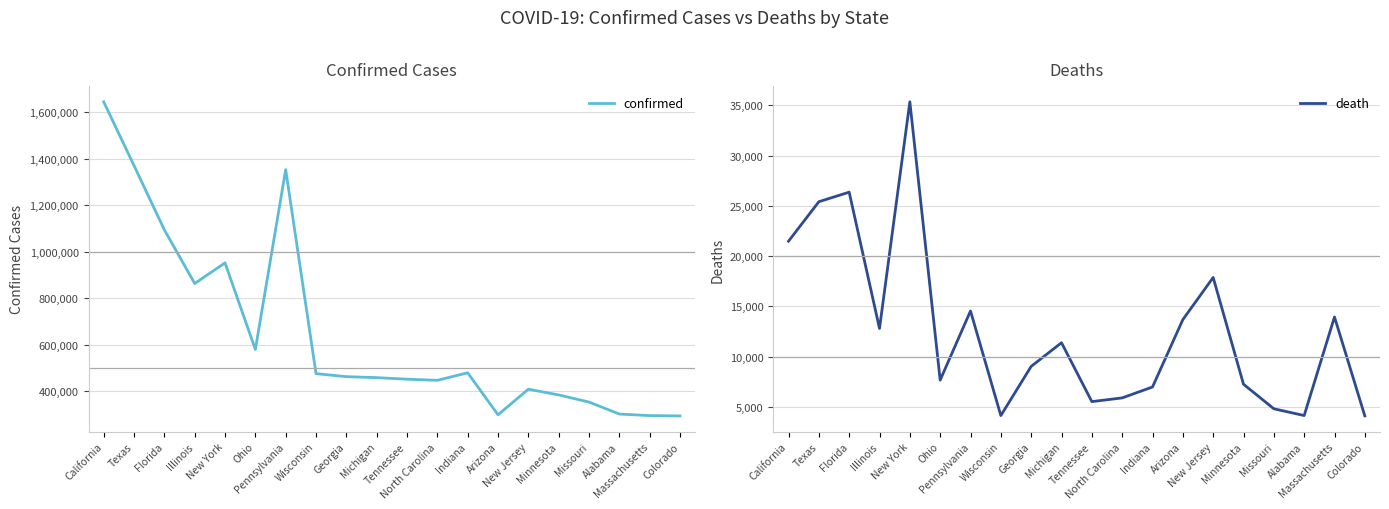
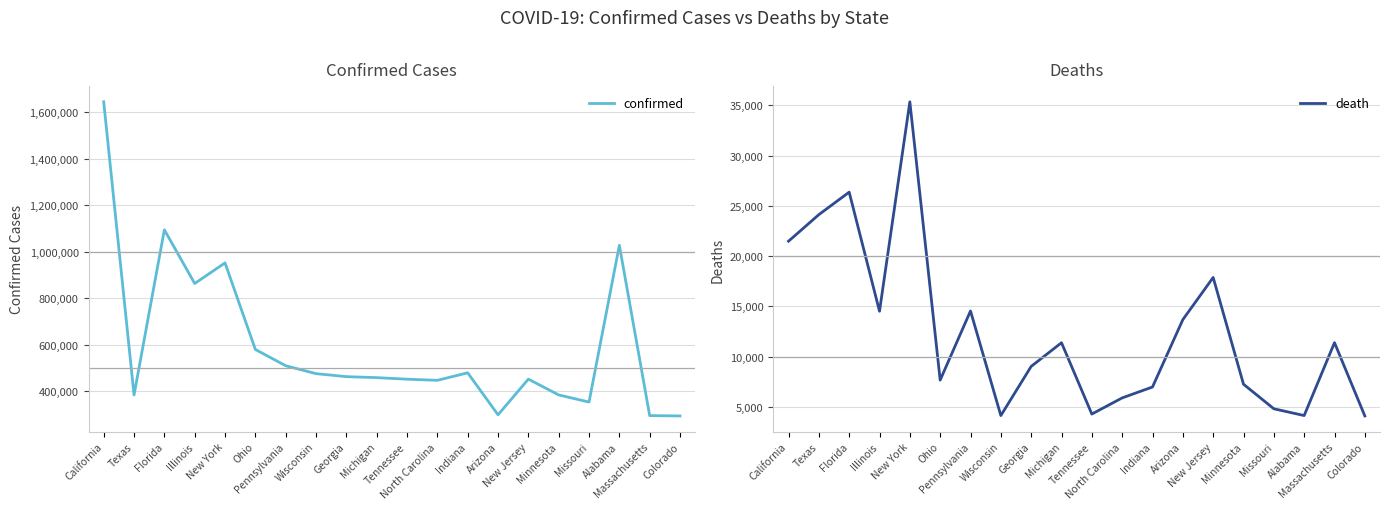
  {
    "Confirmed Cases": {
      "California": "1,640,000",
-     "Texas": "1,370,000",
+     "Texas": "380,000",
      "Florida": "1,090,000",
      "Illinois": "860,000",
      "New York": "950,000",
      "Ohio": "580,000",
-     "Pennsylvania": "1,350,000",
+     "Pennsylvania": "510,000",
      "Wisconsin": "480,000",
      "Georgia": "460,000",
      "Michigan": "460,000",
      "Tennessee": "450,000",
      "North Carolina": "450,000",
      "Indiana": "480,000",
      "Arizona": "300,000",
-     "New Jersey": "410,000",
+     "New Jersey": "450,000",
      "Minnesota": "380,000",
      "Missouri": "350,000",
-     "Alabama": "300,000",
+     "Alabama": "1,030,000",
      "Massachusetts": "290,000",
      "Colorado": "290,000"
    },
    "Deaths": {
      "California": "21,500",
-     "Texas": "25,400",
+     "Texas": "24,100",
      "Florida": "26,400",
-     "Illinois": "12,800",
+     "Illinois": "14,500",
      "New York": "35,400",
      "Ohio": "7,700",
      "Pennsylvania": "14,500",
      "Wisconsin": "4,100",
      "Georgia": "9,000",
      "Michigan": "11,400",
-     "Tennessee": "5,500",
+     "Tennessee": "4,300",
      "North Carolina": "5,900",
      "Indiana": "7,000",
      "Arizona": "13,700",
      "New Jersey": "17,900",
      "Minnesota": "7,200",
      "Missouri": "4,800",
      "Alabama": "4,100",
-     "Massachusetts": "13,900",
+     "Massachusetts": "11,400",
      "Colorado": "4,100"
    }
  }
